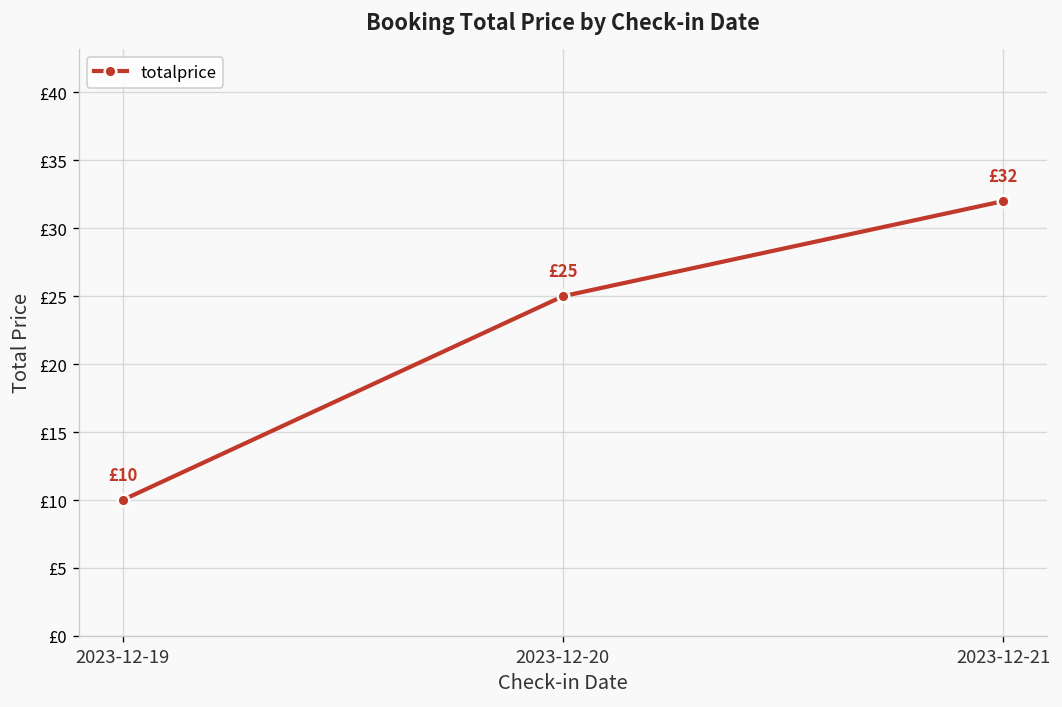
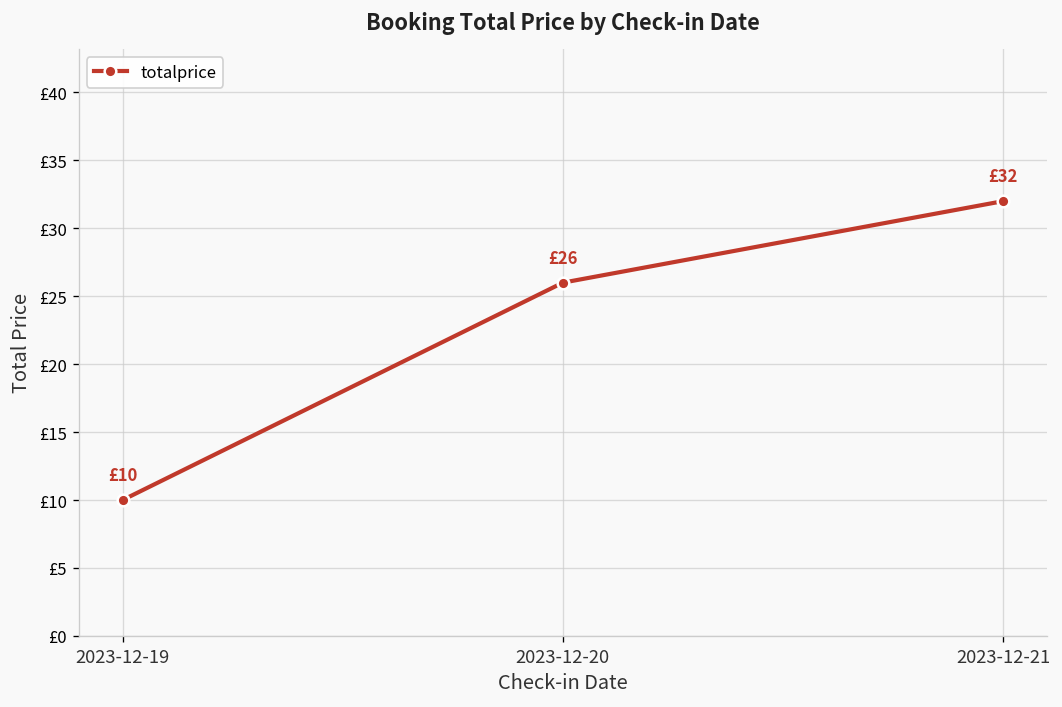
  {
    "2023-12-19": "£10",
-   "2023-12-20": "£25",
+   "2023-12-20": "£26",
    "2023-12-21": "£32"
  }
